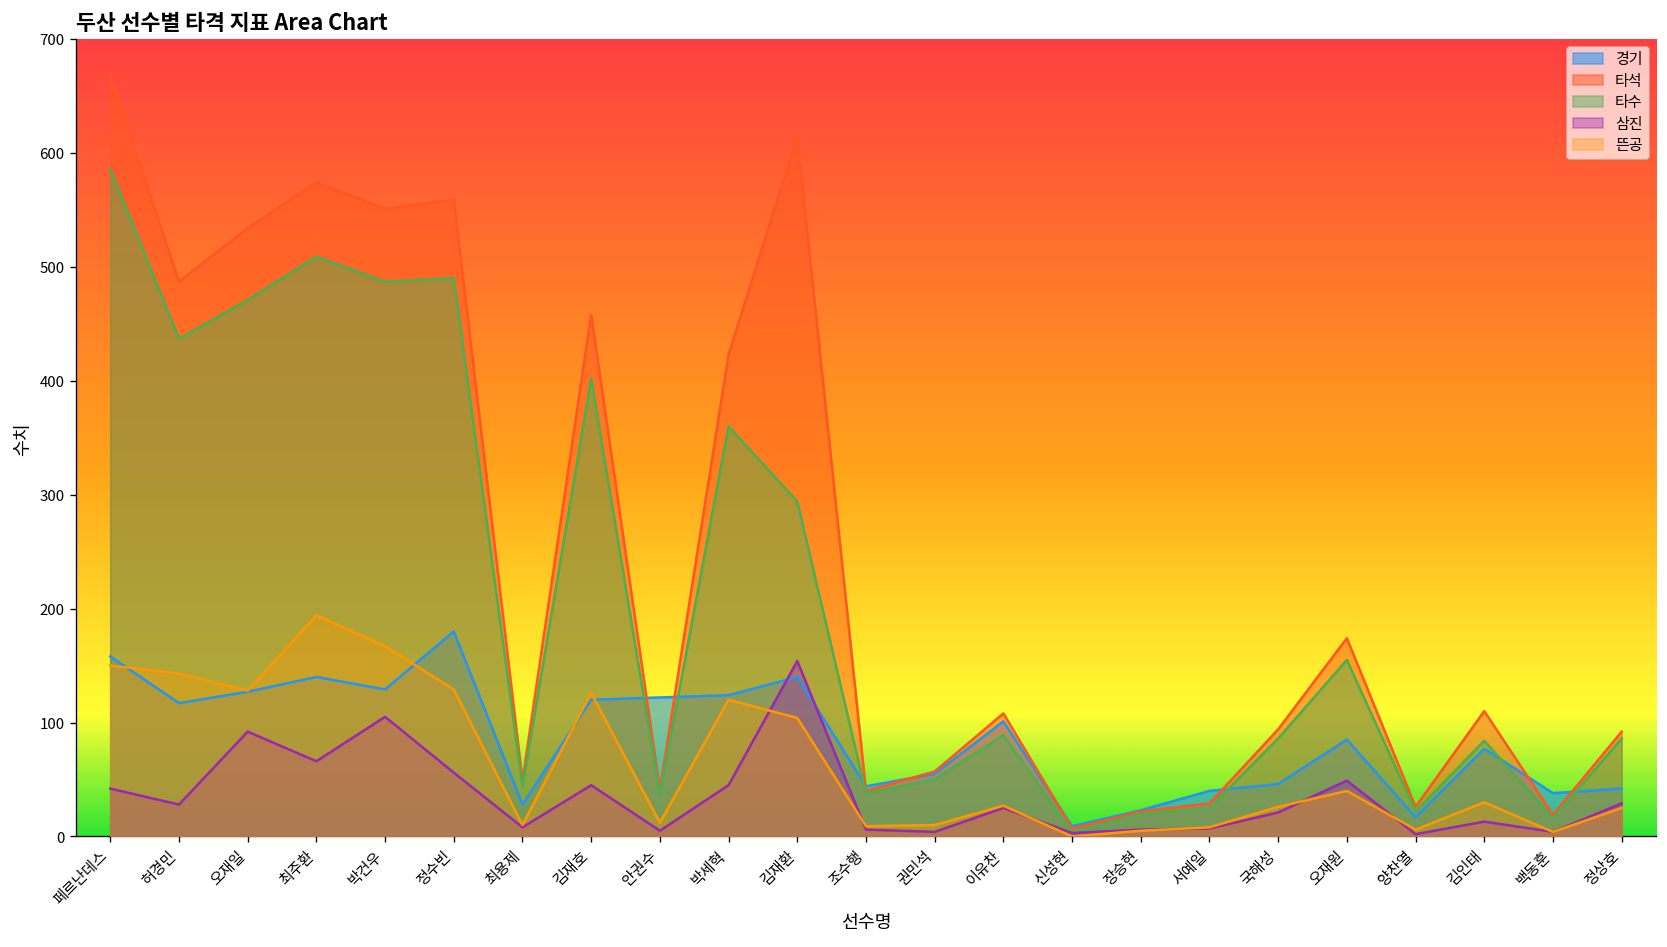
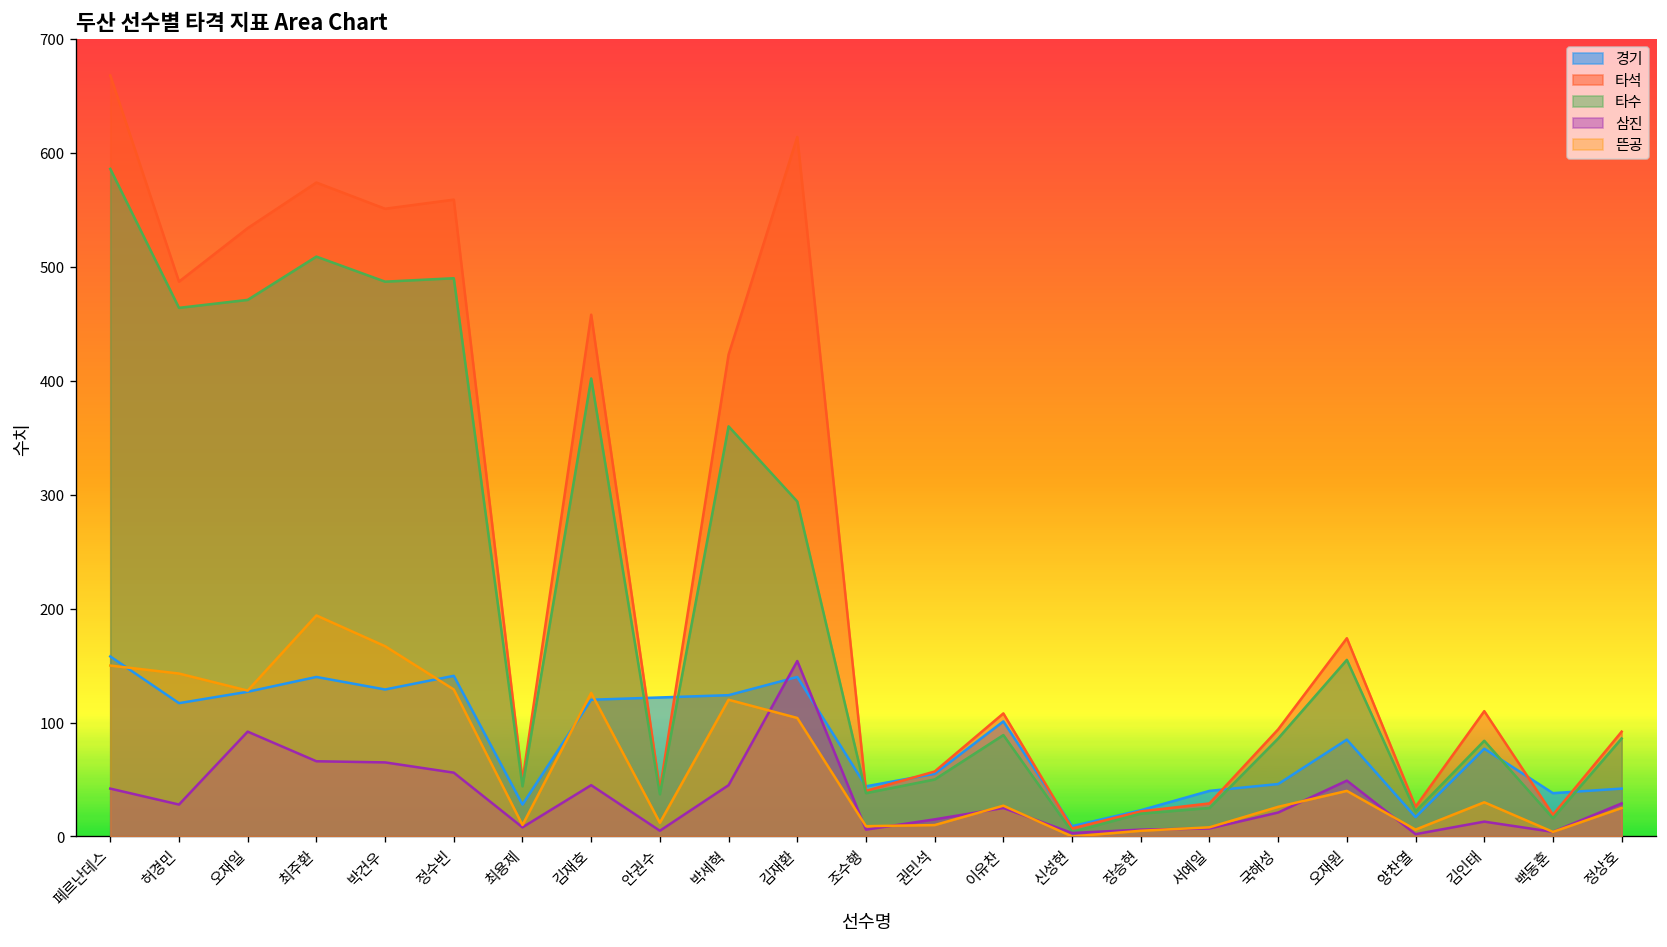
  {
    "경기": {
      "페르난데스": 160,
      "허경민": 120,
      "최주환": 140,
      "박건우": 130,
-     "정수빈": 180,
+     "정수빈": 140,
      "최용제": 30,
      "김재호": 120,
      "안권수": 120,
      "박세혁": 120,
      "김재환": 140,
      "조수행": 40,
      "이유찬": 100,
      "서예일": 40,
      "국해성": 50,
      "오재원": 90,
      "양찬열": 20,
      "김인태": 80,
      "백동훈": 40,
      "정상호": 40
    },
    "타석": {
      "페르난데스": 670,
      "허경민": 490,
      "오재일": 530,
      "최주환": 570,
      "박건우": 550,
      "정수빈": 560,
      "최용제": 50,
      "김재호": 460,
      "안권수": 40,
      "박세혁": 420,
      "김재환": 610,
      "이유찬": 110,
      "서예일": 30,
      "국해성": 90,
      "오재원": 170,
      "양찬열": 30,
      "김인태": 110,
      "백동훈": 20,
      "정상호": 90
    },
    "타수": {
      "페르난데스": 590,
-     "허경민": 440,
+     "허경민": 460,
      "오재일": 470,
      "최주환": 510,
      "박건우": 490,
      "정수빈": 490,
      "최용제": 40,
      "김재호": 400,
      "안권수": 40,
      "박세혁": 360,
      "김재환": 290,
      "권민석": 50,
      "이유찬": 90,
      "서예일": 30,
      "국해성": 90,
      "오재원": 160,
      "양찬열": 20,
      "김인태": 80,
      "백동훈": 20,
      "정상호": 90
    },
    "삼진": {
      "페르난데스": 40,
      "허경민": 30,
      "오재일": 90,
      "최주환": 70,
-     "박건우": 110,
+     "박건우": 70,
      "정수빈": 60,
      "김재호": 50,
      "안권수": 10,
      "박세혁": 50,
      "김재환": 150,
      "조수행": 10,
-     "권민석": 0,
+     "권민석": 20,
      "국해성": 20,
      "오재원": 50,
      "양찬열": 0,
      "김인태": 10,
      "정상호": 30
    },
    "뜬공": {
      "페르난데스": 150,
      "허경민": 140,
      "최주환": 190,
      "박건우": 170,
      "정수빈": 130,
      "김재호": 130,
      "안권수": 10,
      "박세혁": 120,
      "김재환": 100,
      "조수행": 10,
      "권민석": 10,
      "신성현": 0,
      "국해성": 30,
      "오재원": 40,
      "양찬열": 10,
      "김인태": 30,
      "정상호": 30
    }
  }
